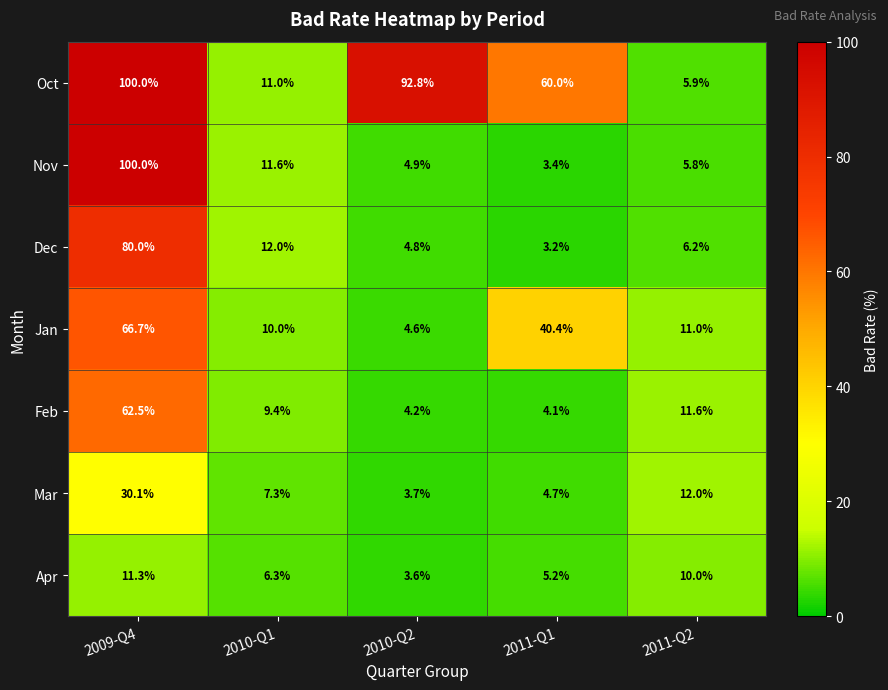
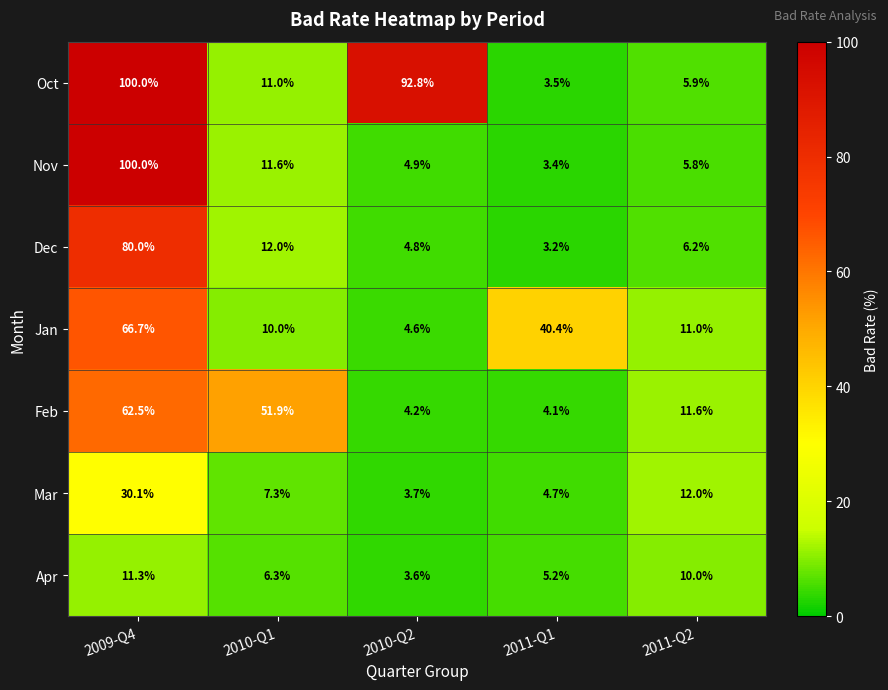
  {
    "Oct": {
      "2009-Q4": "100.0%",
      "2010-Q1": "11.0%",
      "2010-Q2": "92.8%",
-     "2011-Q1": "60.0%",
+     "2011-Q1": "3.5%",
      "2011-Q2": "5.9%"
    },
    "Nov": {
      "2009-Q4": "100.0%",
      "2010-Q1": "11.6%",
      "2010-Q2": "4.9%",
      "2011-Q1": "3.4%",
      "2011-Q2": "5.8%"
    },
    "Dec": {
      "2009-Q4": "80.0%",
      "2010-Q1": "12.0%",
      "2010-Q2": "4.8%",
      "2011-Q1": "3.2%",
      "2011-Q2": "6.2%"
    },
    "Jan": {
      "2009-Q4": "66.7%",
      "2010-Q1": "10.0%",
      "2010-Q2": "4.6%",
      "2011-Q1": "40.4%",
      "2011-Q2": "11.0%"
    },
    "Feb": {
      "2009-Q4": "62.5%",
-     "2010-Q1": "9.4%",
+     "2010-Q1": "51.9%",
      "2010-Q2": "4.2%",
      "2011-Q1": "4.1%",
      "2011-Q2": "11.6%"
    },
    "Mar": {
      "2009-Q4": "30.1%",
      "2010-Q1": "7.3%",
      "2010-Q2": "3.7%",
      "2011-Q1": "4.7%",
      "2011-Q2": "12.0%"
    },
    "Apr": {
      "2009-Q4": "11.3%",
      "2010-Q1": "6.3%",
      "2010-Q2": "3.6%",
      "2011-Q1": "5.2%",
      "2011-Q2": "10.0%"
    }
  }
